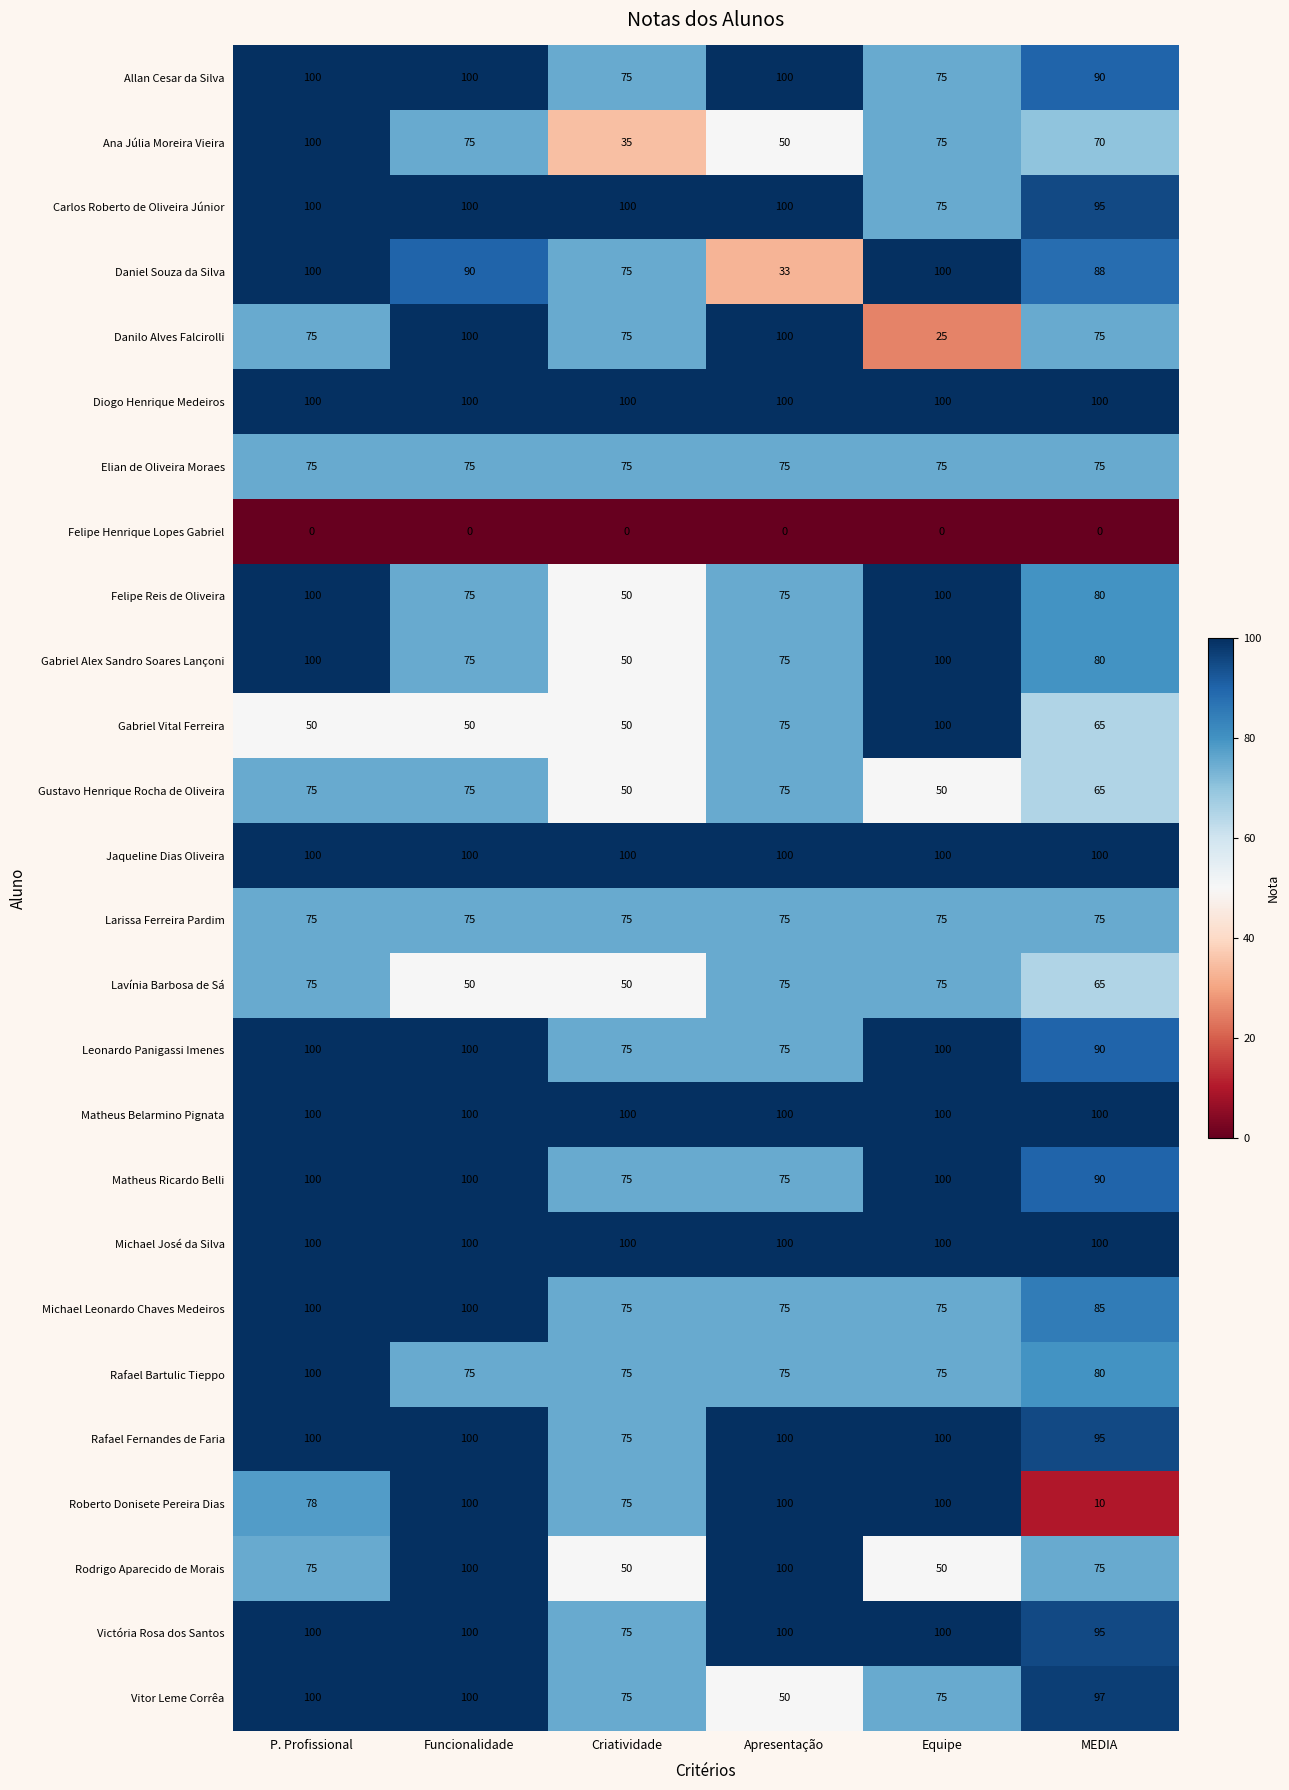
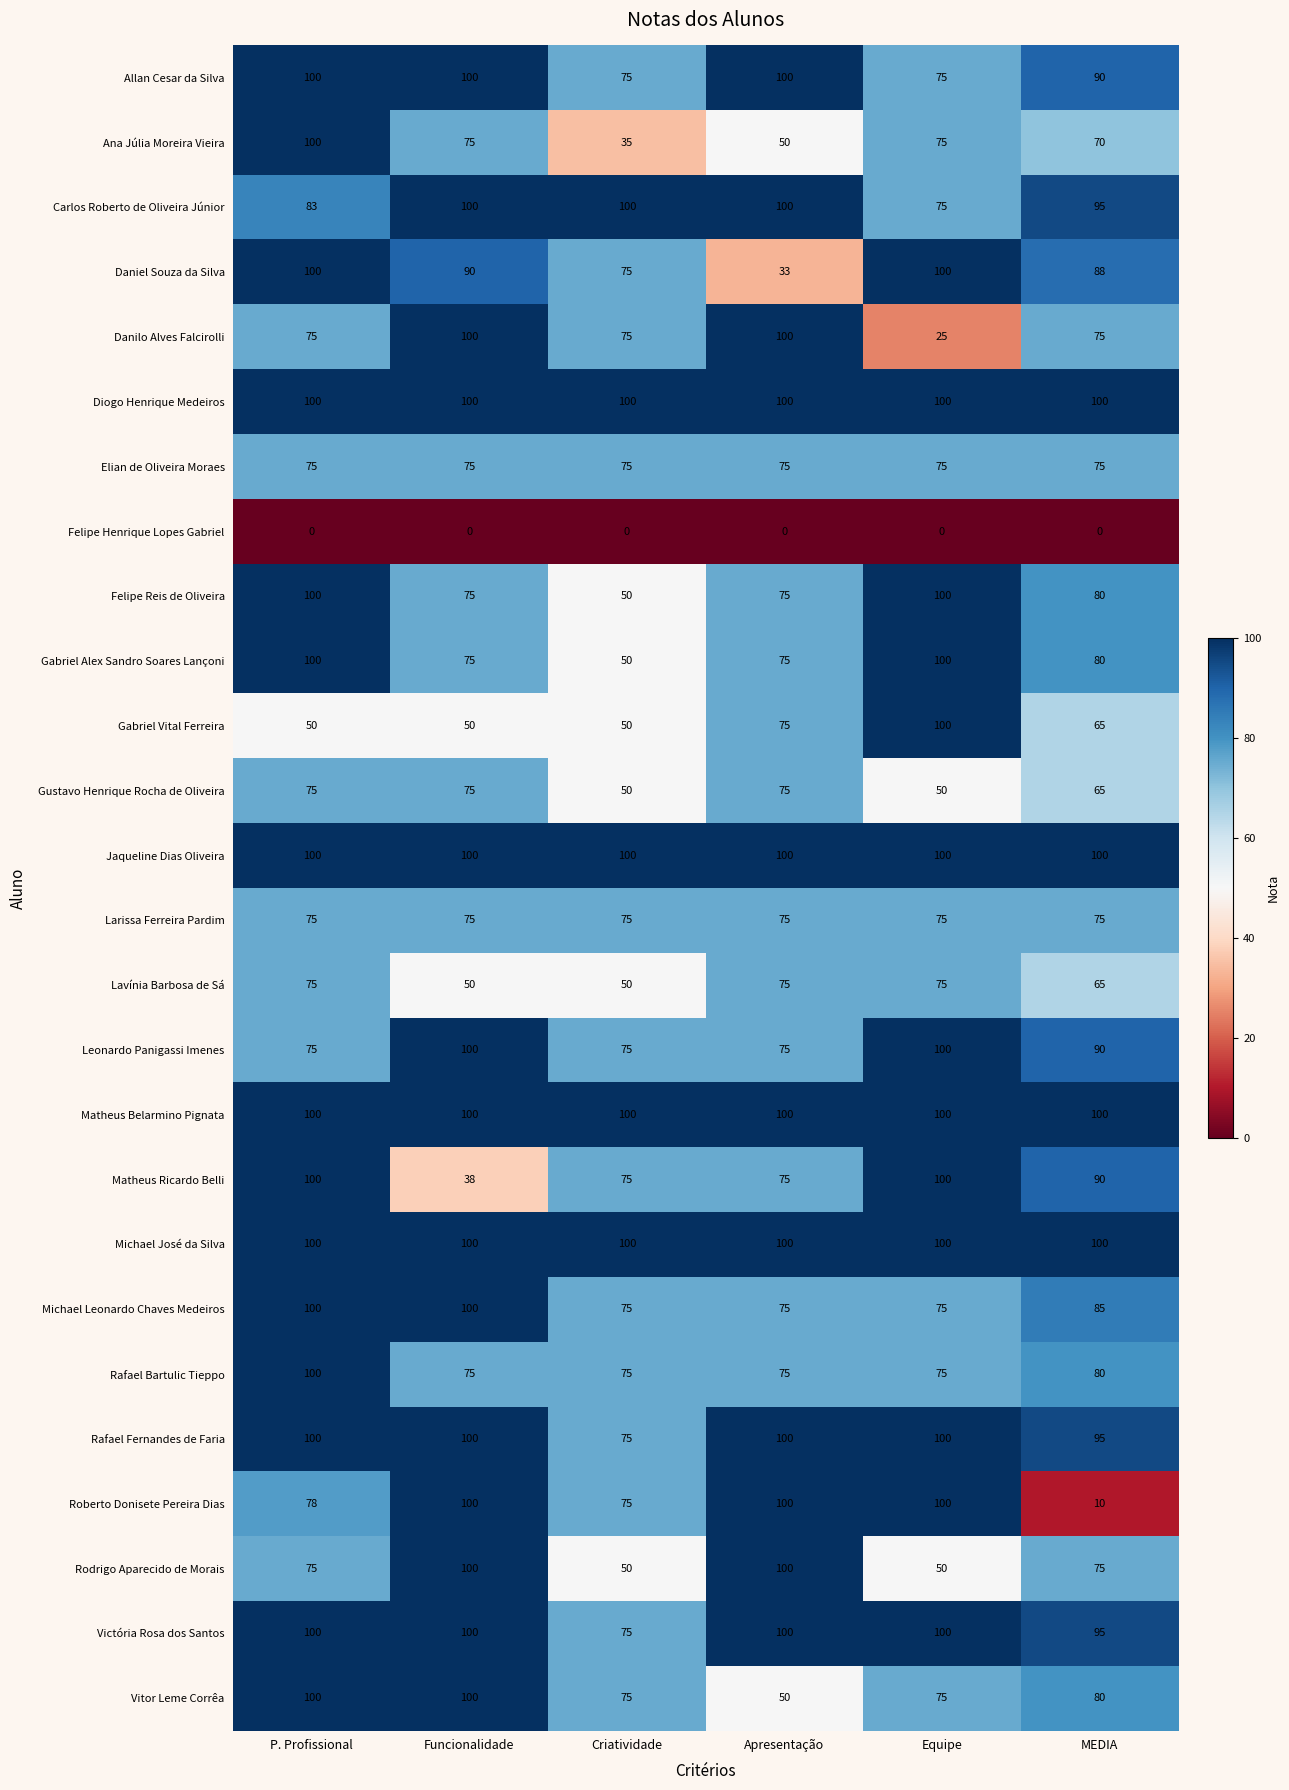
  {
    "Allan Cesar da Silva": {
      "P. Profissional": 100,
      "Funcionalidade": 100,
      "Criatividade": 75,
      "Apresentação": 100,
      "Equipe": 75,
      "MEDIA": 90
    },
    "Ana Júlia Moreira Vieira": {
      "P. Profissional": 100,
      "Funcionalidade": 75,
      "Criatividade": 35,
      "Apresentação": 50,
      "Equipe": 75,
      "MEDIA": 70
    },
    "Carlos Roberto de Oliveira Júnior": {
-     "P. Profissional": 100,
+     "P. Profissional": 83,
      "Funcionalidade": 100,
      "Criatividade": 100,
      "Apresentação": 100,
      "Equipe": 75,
      "MEDIA": 95
    },
    "Daniel Souza da Silva": {
      "P. Profissional": 100,
      "Funcionalidade": 90,
      "Criatividade": 75,
      "Apresentação": 33,
      "Equipe": 100,
      "MEDIA": 88
    },
    "Danilo Alves Falcirolli": {
      "P. Profissional": 75,
      "Funcionalidade": 100,
      "Criatividade": 75,
      "Apresentação": 100,
      "Equipe": 25,
      "MEDIA": 75
    },
    "Diogo Henrique Medeiros": {
      "P. Profissional": 100,
      "Funcionalidade": 100,
      "Criatividade": 100,
      "Apresentação": 100,
      "Equipe": 100,
      "MEDIA": 100
    },
    "Elian de Oliveira Moraes": {
      "P. Profissional": 75,
      "Funcionalidade": 75,
      "Criatividade": 75,
      "Apresentação": 75,
      "Equipe": 75,
      "MEDIA": 75
    },
    "Felipe Henrique Lopes Gabriel": {
      "P. Profissional": 0,
      "Funcionalidade": 0,
      "Criatividade": 0,
      "Apresentação": 0,
      "Equipe": 0,
      "MEDIA": 0
    },
    "Felipe Reis de Oliveira": {
      "P. Profissional": 100,
      "Funcionalidade": 75,
      "Criatividade": 50,
      "Apresentação": 75,
      "Equipe": 100,
      "MEDIA": 80
    },
    "Gabriel Alex Sandro Soares Lançoni": {
      "P. Profissional": 100,
      "Funcionalidade": 75,
      "Criatividade": 50,
      "Apresentação": 75,
      "Equipe": 100,
      "MEDIA": 80
    },
    "Gabriel Vital Ferreira": {
      "P. Profissional": 50,
      "Funcionalidade": 50,
      "Criatividade": 50,
      "Apresentação": 75,
      "Equipe": 100,
      "MEDIA": 65
    },
    "Gustavo Henrique Rocha de Oliveira": {
      "P. Profissional": 75,
      "Funcionalidade": 75,
      "Criatividade": 50,
      "Apresentação": 75,
      "Equipe": 50,
      "MEDIA": 65
    },
    "Jaqueline Dias Oliveira": {
      "P. Profissional": 100,
      "Funcionalidade": 100,
      "Criatividade": 100,
      "Apresentação": 100,
      "Equipe": 100,
      "MEDIA": 100
    },
    "Larissa Ferreira Pardim": {
      "P. Profissional": 75,
      "Funcionalidade": 75,
      "Criatividade": 75,
      "Apresentação": 75,
      "Equipe": 75,
      "MEDIA": 75
    },
    "Lavínia Barbosa de Sá": {
      "P. Profissional": 75,
      "Funcionalidade": 50,
      "Criatividade": 50,
      "Apresentação": 75,
      "Equipe": 75,
      "MEDIA": 65
    },
    "Leonardo Panigassi Imenes": {
-     "P. Profissional": 100,
+     "P. Profissional": 75,
      "Funcionalidade": 100,
      "Criatividade": 75,
      "Apresentação": 75,
      "Equipe": 100,
      "MEDIA": 90
    },
    "Matheus Belarmino Pignata": {
      "P. Profissional": 100,
      "Funcionalidade": 100,
      "Criatividade": 100,
      "Apresentação": 100,
      "Equipe": 100,
      "MEDIA": 100
    },
    "Matheus Ricardo Belli": {
      "P. Profissional": 100,
-     "Funcionalidade": 100,
+     "Funcionalidade": 38,
      "Criatividade": 75,
      "Apresentação": 75,
      "Equipe": 100,
      "MEDIA": 90
    },
    "Michael José da Silva": {
      "P. Profissional": 100,
      "Funcionalidade": 100,
      "Criatividade": 100,
      "Apresentação": 100,
      "Equipe": 100,
      "MEDIA": 100
    },
    "Michael Leonardo Chaves Medeiros": {
      "P. Profissional": 100,
      "Funcionalidade": 100,
      "Criatividade": 75,
      "Apresentação": 75,
      "Equipe": 75,
      "MEDIA": 85
    },
    "Rafael Bartulic Tieppo": {
      "P. Profissional": 100,
      "Funcionalidade": 75,
      "Criatividade": 75,
      "Apresentação": 75,
      "Equipe": 75,
      "MEDIA": 80
    },
    "Rafael Fernandes de Faria": {
      "P. Profissional": 100,
      "Funcionalidade": 100,
      "Criatividade": 75,
      "Apresentação": 100,
      "Equipe": 100,
      "MEDIA": 95
    },
    "Roberto Donisete Pereira Dias": {
      "P. Profissional": 78,
      "Funcionalidade": 100,
      "Criatividade": 75,
      "Apresentação": 100,
      "Equipe": 100,
      "MEDIA": 10
    },
    "Rodrigo Aparecido de Morais": {
      "P. Profissional": 75,
      "Funcionalidade": 100,
      "Criatividade": 50,
      "Apresentação": 100,
      "Equipe": 50,
      "MEDIA": 75
    },
    "Victória Rosa dos Santos": {
      "P. Profissional": 100,
      "Funcionalidade": 100,
      "Criatividade": 75,
      "Apresentação": 100,
      "Equipe": 100,
      "MEDIA": 95
    },
    "Vitor Leme Corrêa": {
      "P. Profissional": 100,
      "Funcionalidade": 100,
      "Criatividade": 75,
      "Apresentação": 50,
      "Equipe": 75,
-     "MEDIA": 97
+     "MEDIA": 80
    }
  }
